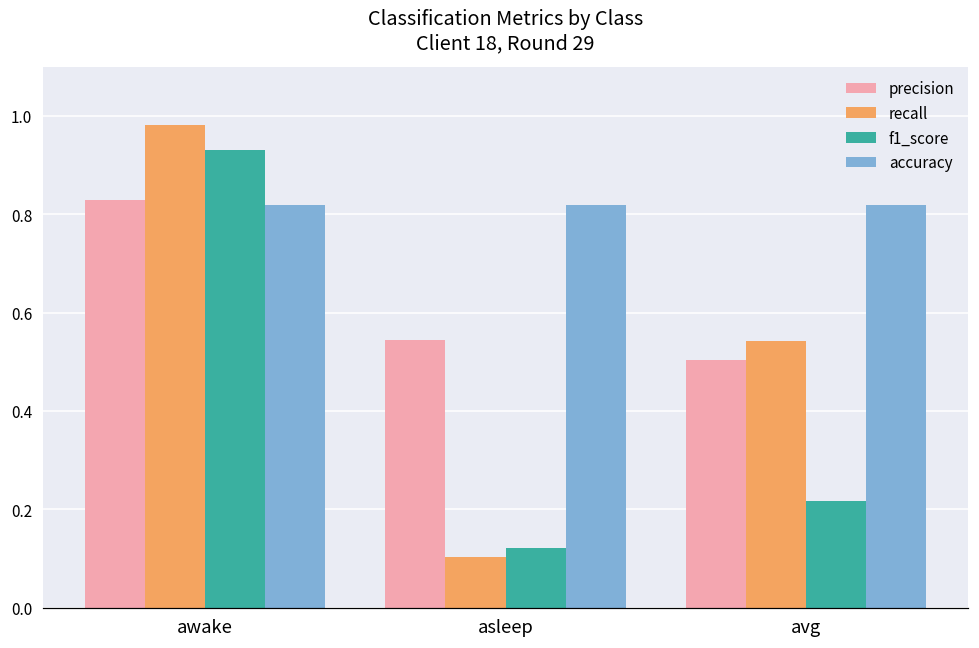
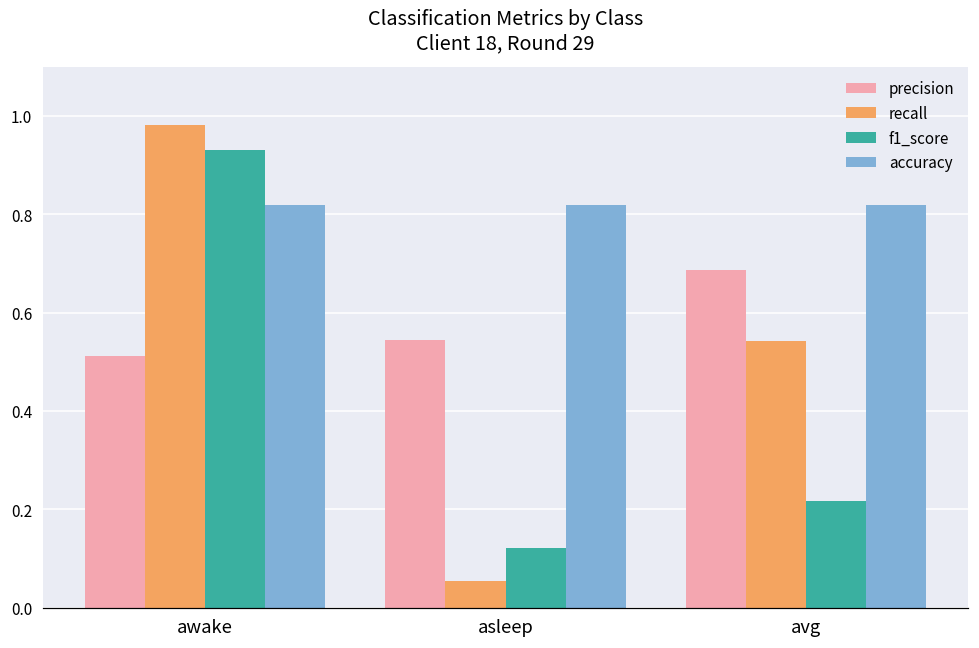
  {
    "precision": {
-     "awake": 0.83,
+     "awake": 0.51,
      "asleep": 0.54,
-     "avg": 0.50
+     "avg": 0.69
    },
    "recall": {
      "awake": 0.98,
-     "asleep": 0.10,
+     "asleep": 0.05,
      "avg": 0.54
    },
    "f1_score": {
      "awake": 0.93,
      "asleep": 0.12,
      "avg": 0.22
    },
    "accuracy": {
      "awake": 0.82,
      "asleep": 0.82,
      "avg": 0.82
    }
  }
